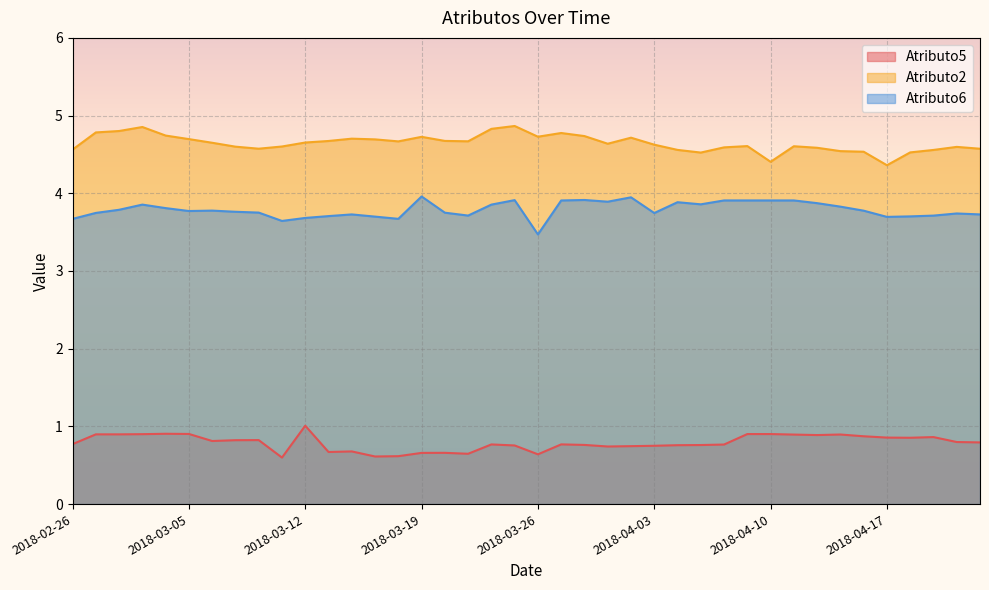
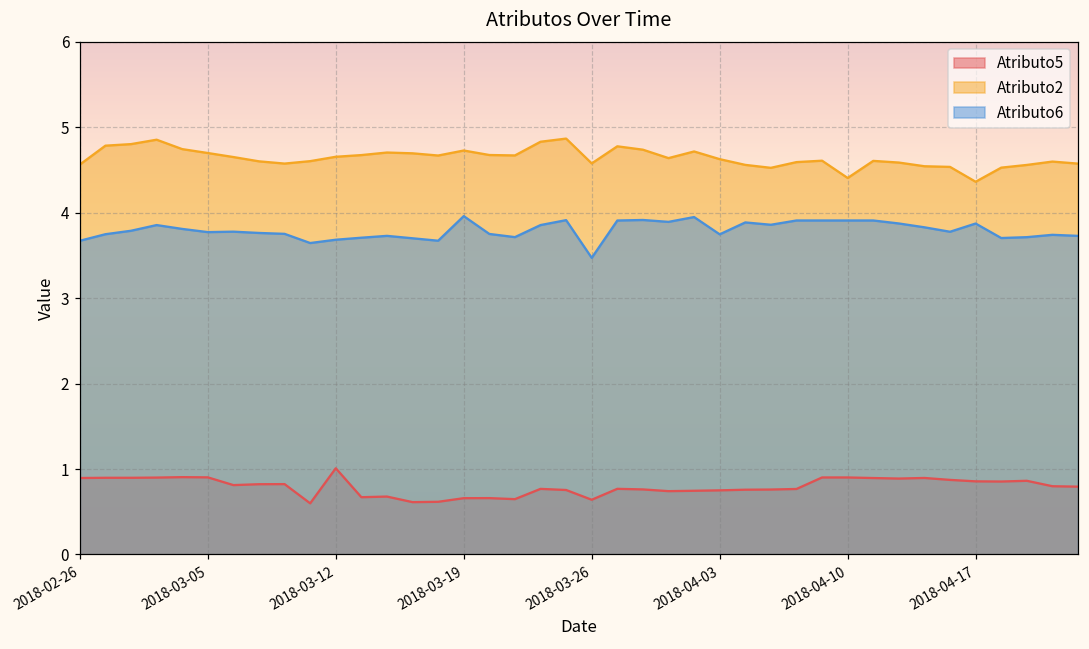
  {
    "Atributo5": {
-     "2018-02-26": 0.8,
+     "2018-02-26": 0.9,
      "2018-03-05": 0.9,
      "2018-03-12": 1.0,
      "2018-03-19": 0.7,
      "2018-03-26": 0.6,
      "2018-04-03": 0.8,
      "2018-04-10": 0.9,
      "2018-04-17": 0.9
    },
    "Atributo2": {
      "2018-02-26": 4.6,
      "2018-03-05": 4.7,
      "2018-03-12": 4.7,
      "2018-03-19": 4.7,
-     "2018-03-26": 4.7,
+     "2018-03-26": 4.6,
      "2018-04-03": 4.6,
      "2018-04-10": 4.4,
      "2018-04-17": 4.4
    },
    "Atributo6": {
      "2018-02-26": 3.7,
      "2018-03-05": 3.8,
      "2018-03-12": 3.7,
      "2018-03-19": 4.0,
      "2018-03-26": 3.5,
      "2018-04-03": 3.7,
      "2018-04-10": 3.9,
-     "2018-04-17": 3.7
+     "2018-04-17": 3.9
    }
  }
